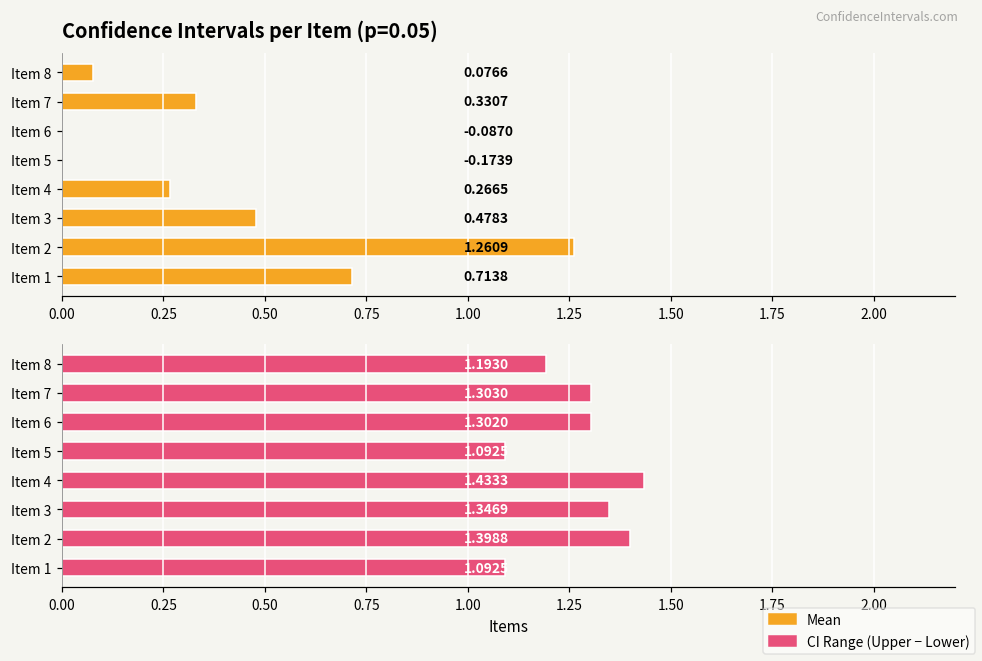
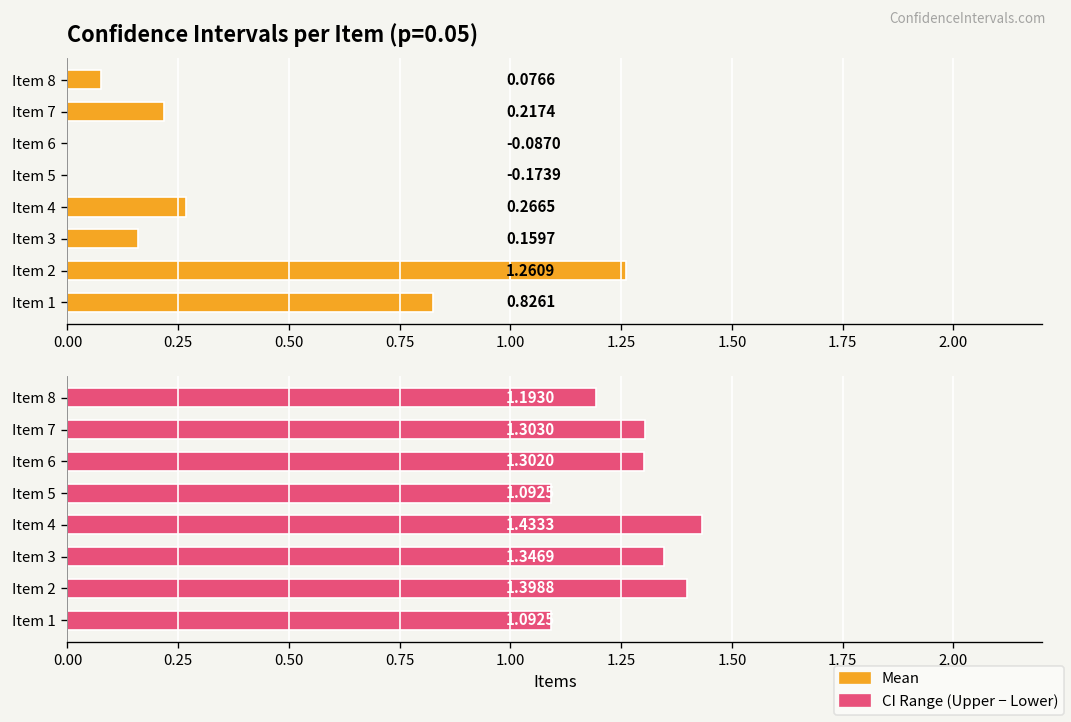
  {
    "Confidence Intervals per Item (p=0.05)": {
-     "Item 7": 0.3307,
-     "Item 3": 0.4783,
+     "Item 7": 0.2174,
+     "Item 3": 0.1597,
      "Item 2": 1.2609,
-     "Item 1": 0.7138
+     "Item 1": 0.8261
    }
  }
